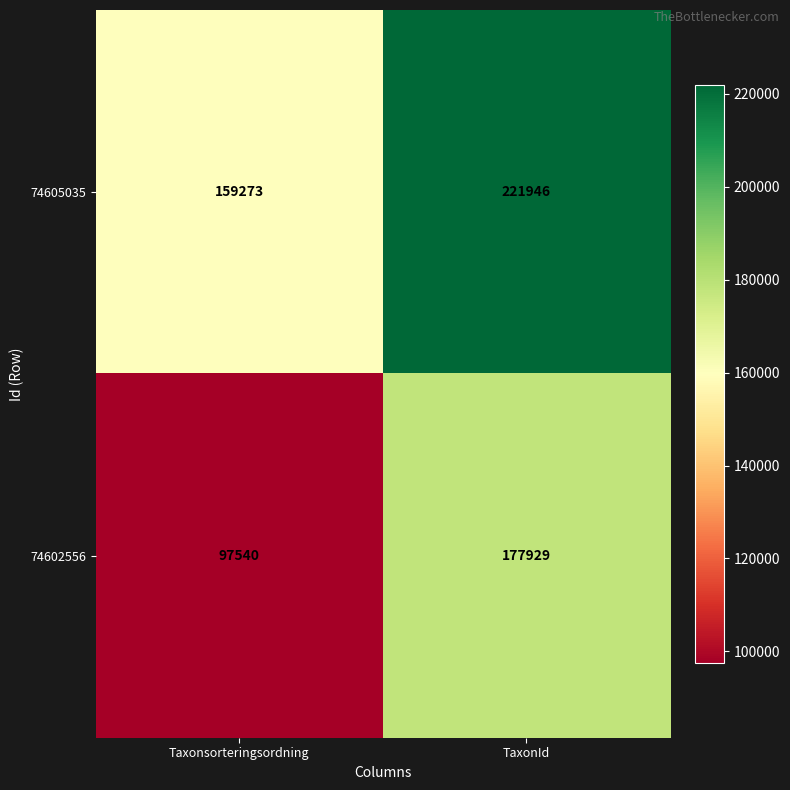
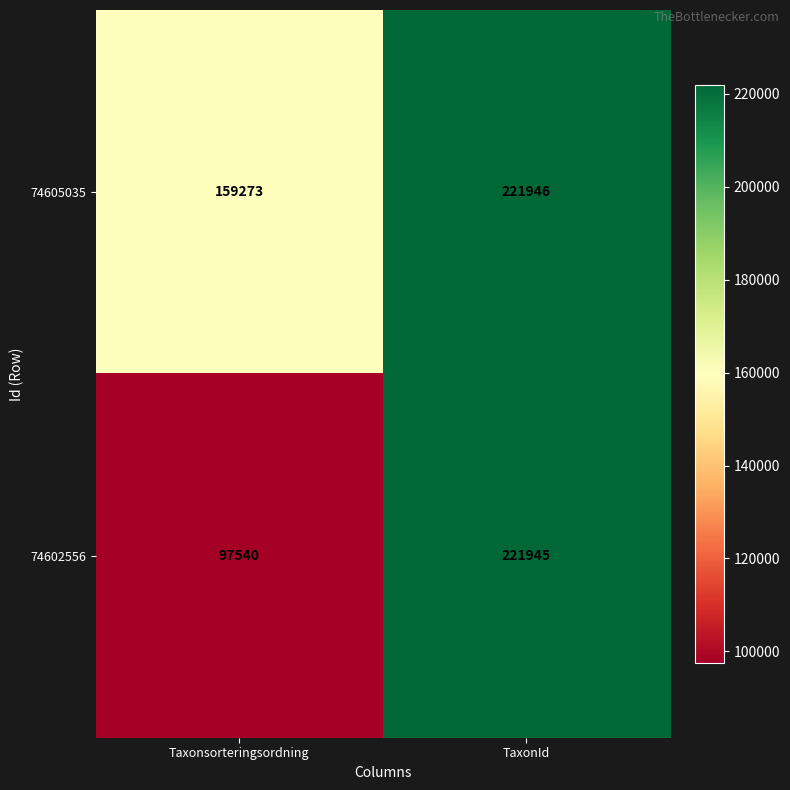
  {
    "74605035": {
      "Taxonsorteringsordning": 159273,
      "TaxonId": 221946
    },
    "74602556": {
      "Taxonsorteringsordning": 97540,
-     "TaxonId": 177929
+     "TaxonId": 221945
    }
  }
